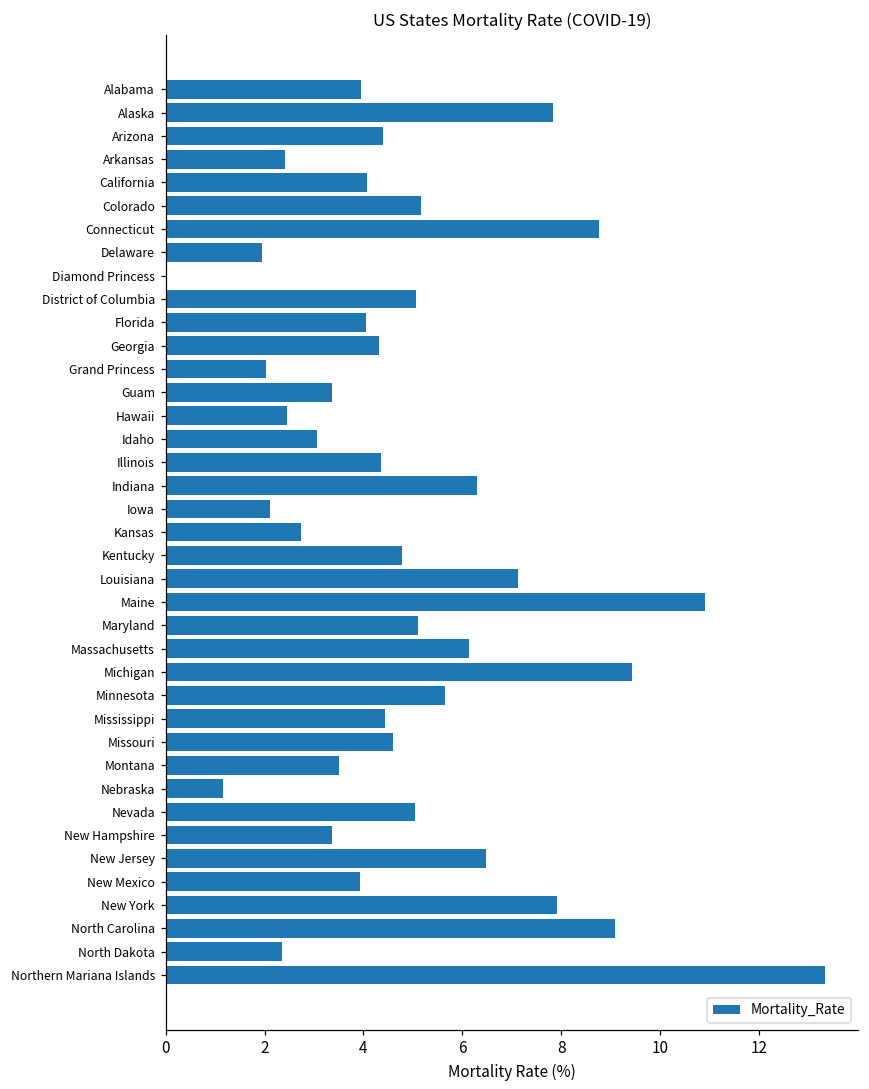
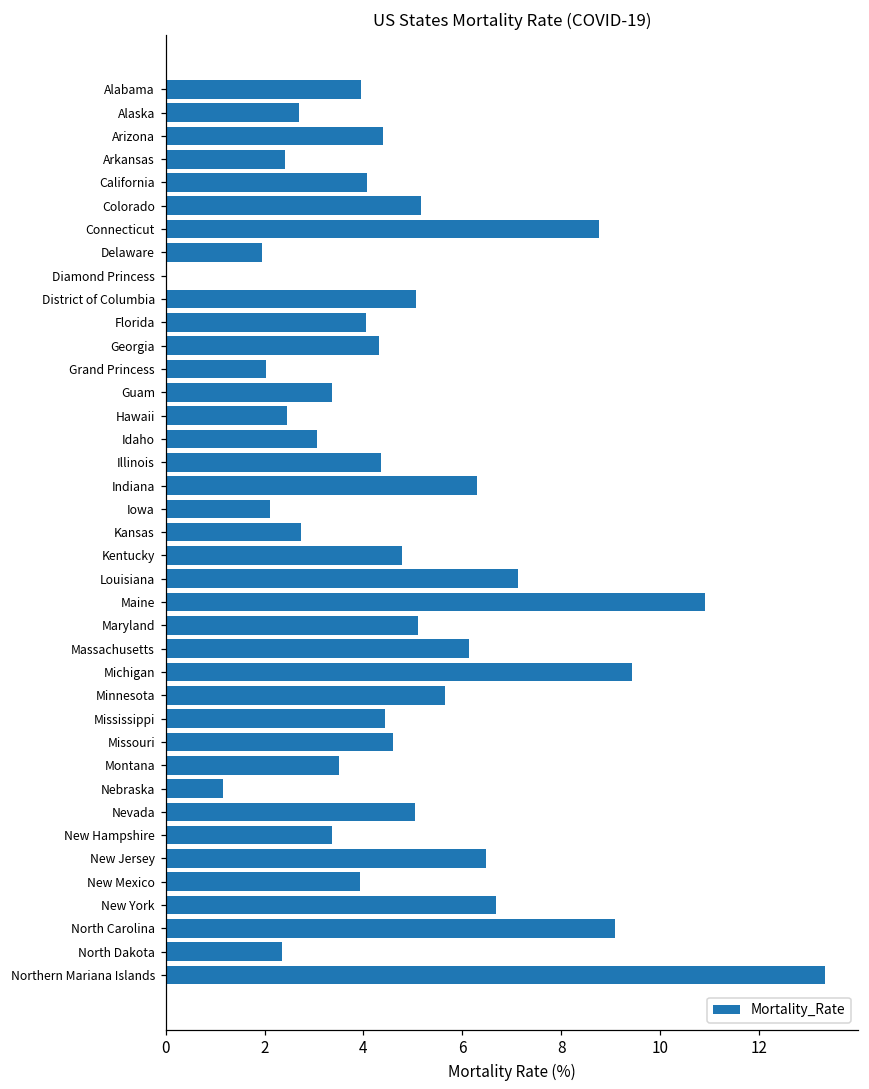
  {
    "Alabama": 3.9,
-   "Alaska": 7.8,
+   "Alaska": 2.7,
    "Arizona": 4.4,
    "Arkansas": 2.4,
    "California": 4.1,
    "Colorado": 5.2,
    "Connecticut": 8.8,
    "Delaware": 2.0,
    "Diamond Princess": 0.0,
    "District of Columbia": 5.1,
    "Florida": 4.1,
    "Georgia": 4.3,
    "Grand Princess": 2.0,
    "Guam": 3.4,
    "Hawaii": 2.5,
    "Idaho": 3.1,
    "Illinois": 4.4,
    "Indiana": 6.3,
    "Iowa": 2.1,
    "Kansas": 2.7,
    "Kentucky": 4.8,
    "Louisiana": 7.1,
    "Maine": 10.9,
    "Maryland": 5.1,
    "Massachusetts": 6.1,
    "Michigan": 9.4,
    "Minnesota": 5.7,
    "Mississippi": 4.4,
    "Missouri": 4.6,
    "Montana": 3.5,
    "Nebraska": 1.2,
    "Nevada": 5.0,
    "New Hampshire": 3.4,
    "New Jersey": 6.5,
    "New Mexico": 3.9,
-   "New York": 7.9,
+   "New York": 6.7,
    "North Carolina": 9.1,
    "North Dakota": 2.3,
    "Northern Mariana Islands": 13.3
  }
